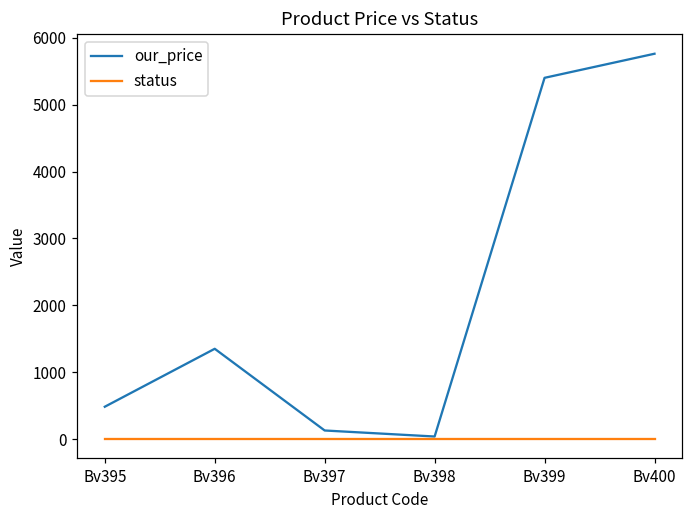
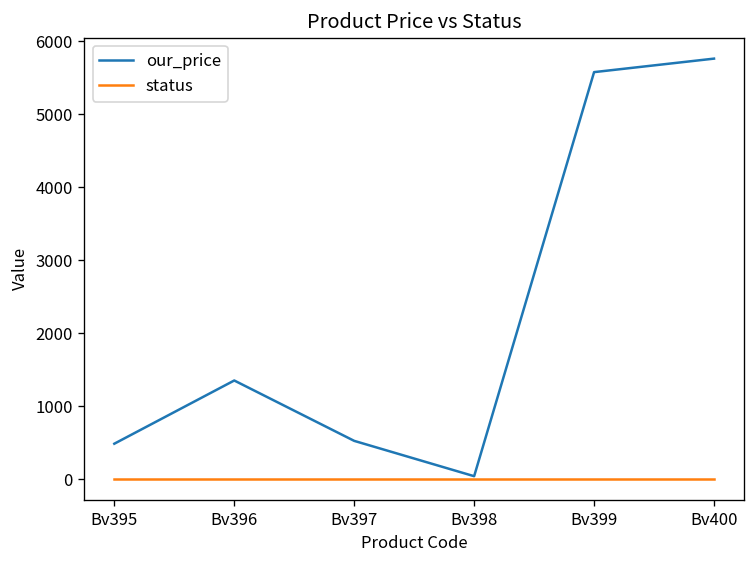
  {
    "our_price": {
      "Bv395": 500,
      "Bv396": 1400,
-     "Bv397": 100,
-     "Bv399": 5400,
+     "Bv397": 500,
+     "Bv399": 5600,
      "Bv400": 5800
    },
    "status": {
      "Bv395": 0,
      "Bv396": 0,
      "Bv397": 0,
      "Bv399": 0,
      "Bv400": 0
    }
  }
